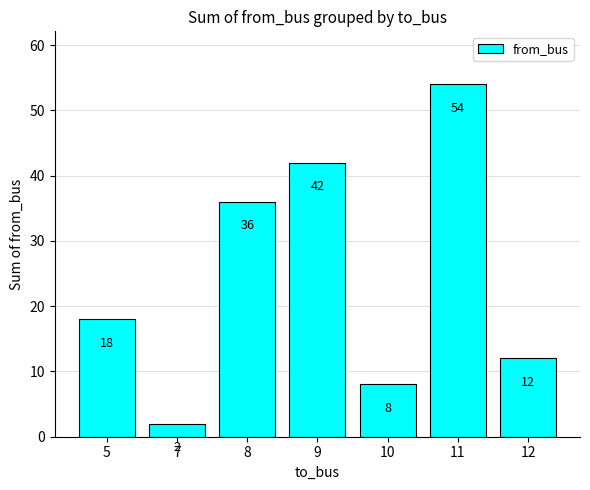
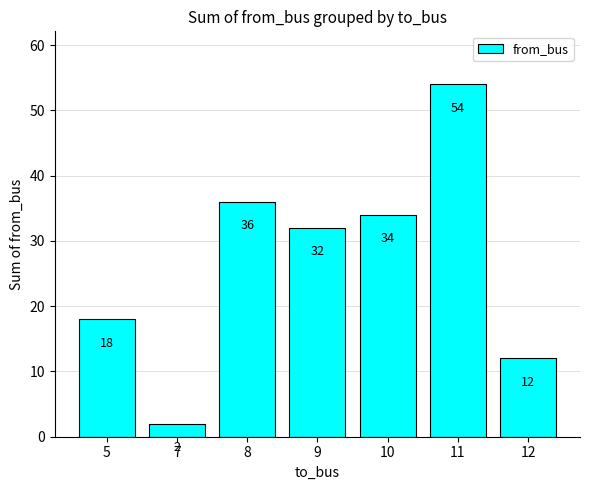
  {
    "5": 18,
    "7": 2,
    "8": 36,
-   "9": 42,
-   "10": 8,
+   "9": 32,
+   "10": 34,
    "11": 54,
    "12": 12
  }
